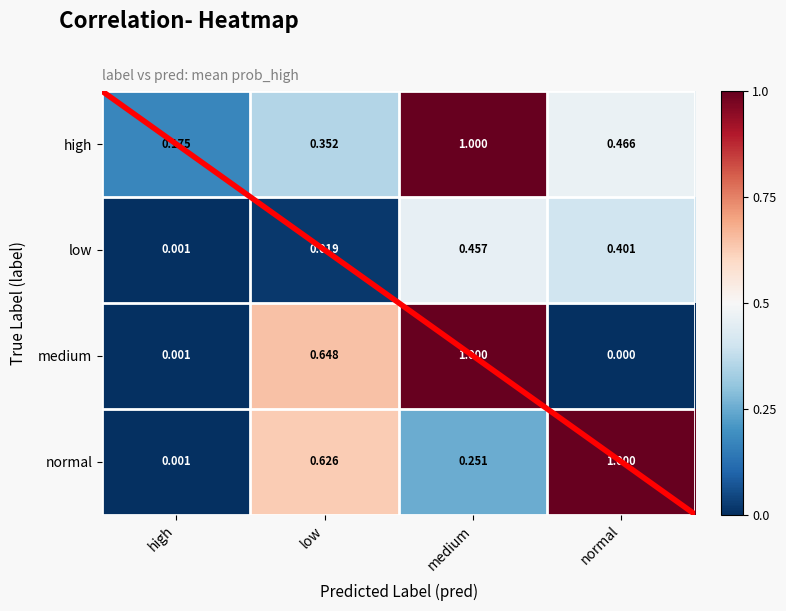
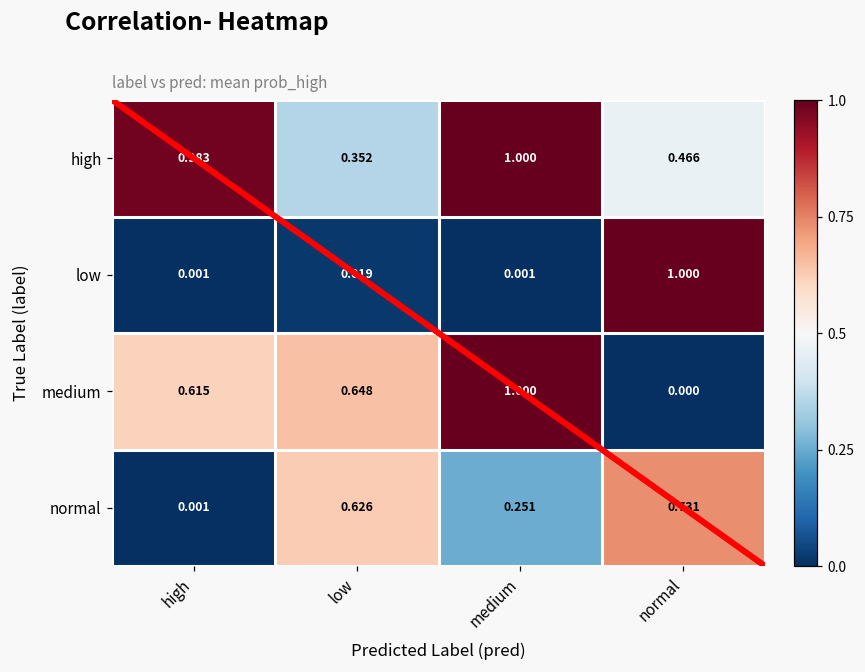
  {
    "high": {
-     "high": 0.175,
+     "high": 0.983,
      "low": 0.352,
      "medium": 1.000,
      "normal": 0.466
    },
    "low": {
      "high": 0.001,
      "low": 0.019,
-     "medium": 0.457,
-     "normal": 0.401
+     "medium": 0.001,
+     "normal": 1.000
    },
    "medium": {
-     "high": 0.001,
+     "high": 0.615,
      "low": 0.648,
      "medium": 1.000,
      "normal": 0.000
    },
    "normal": {
      "high": 0.001,
      "low": 0.626,
      "medium": 0.251,
-     "normal": 1.000
+     "normal": 0.731
    }
  }
